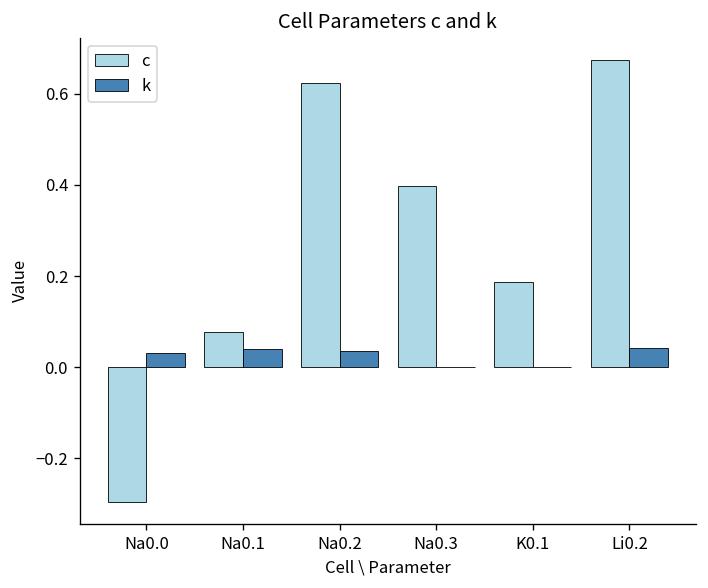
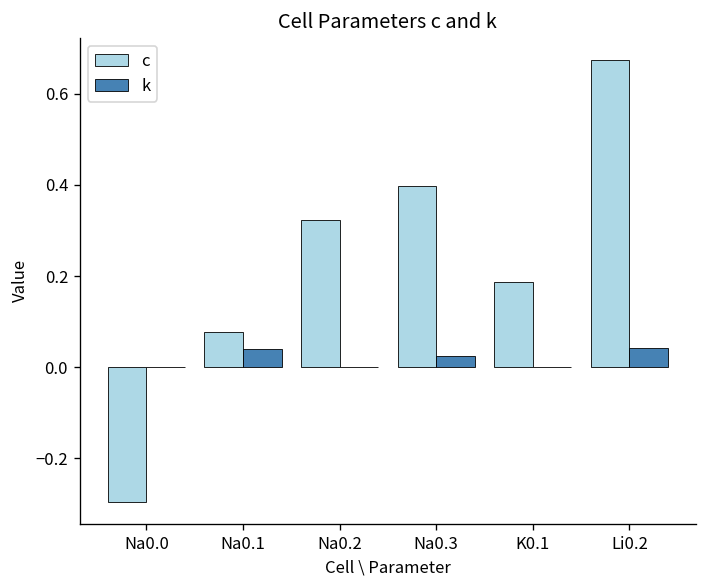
  {
    "c": {
      "Na0.0": -0.30,
      "Na0.1": 0.08,
-     "Na0.2": 0.62,
+     "Na0.2": 0.32,
      "Na0.3": 0.40,
      "K0.1": 0.19,
      "Li0.2": 0.67
    },
    "k": {
-     "Na0.0": 0.03,
+     "Na0.0": 0.00,
      "Na0.1": 0.04,
-     "Na0.2": 0.04,
-     "Na0.3": 0.00,
+     "Na0.2": 0.00,
+     "Na0.3": 0.02,
      "Li0.2": 0.04
    }
  }
